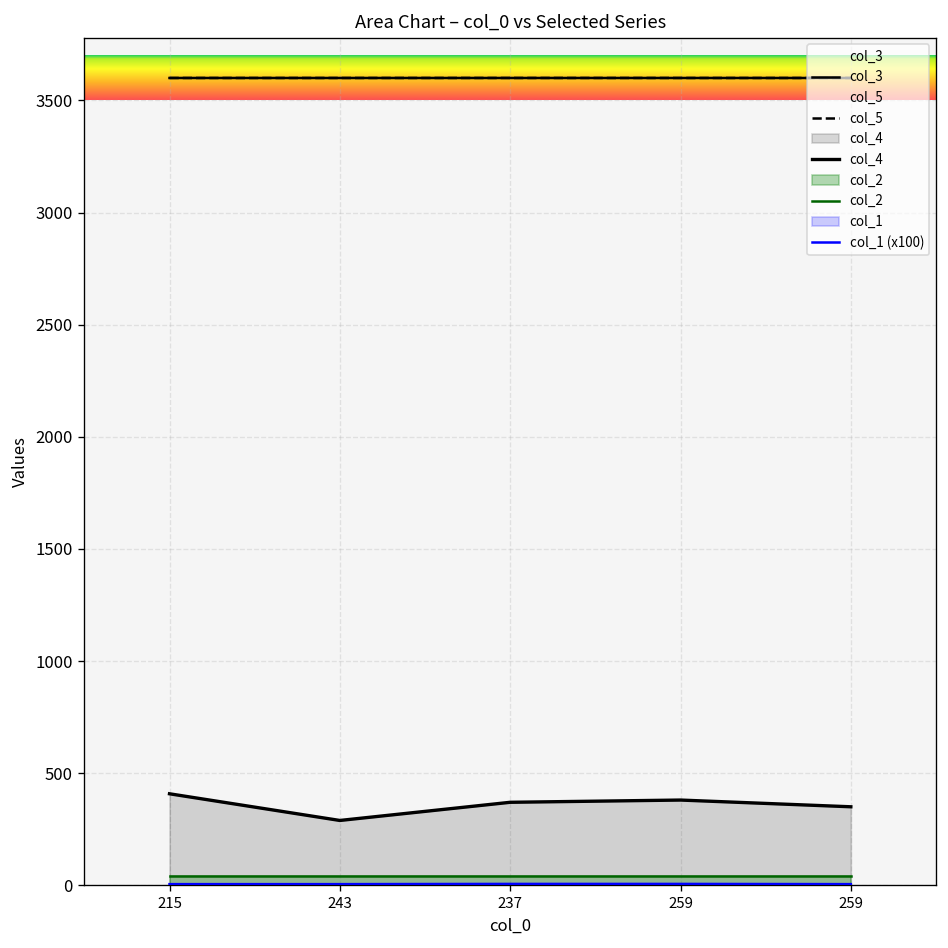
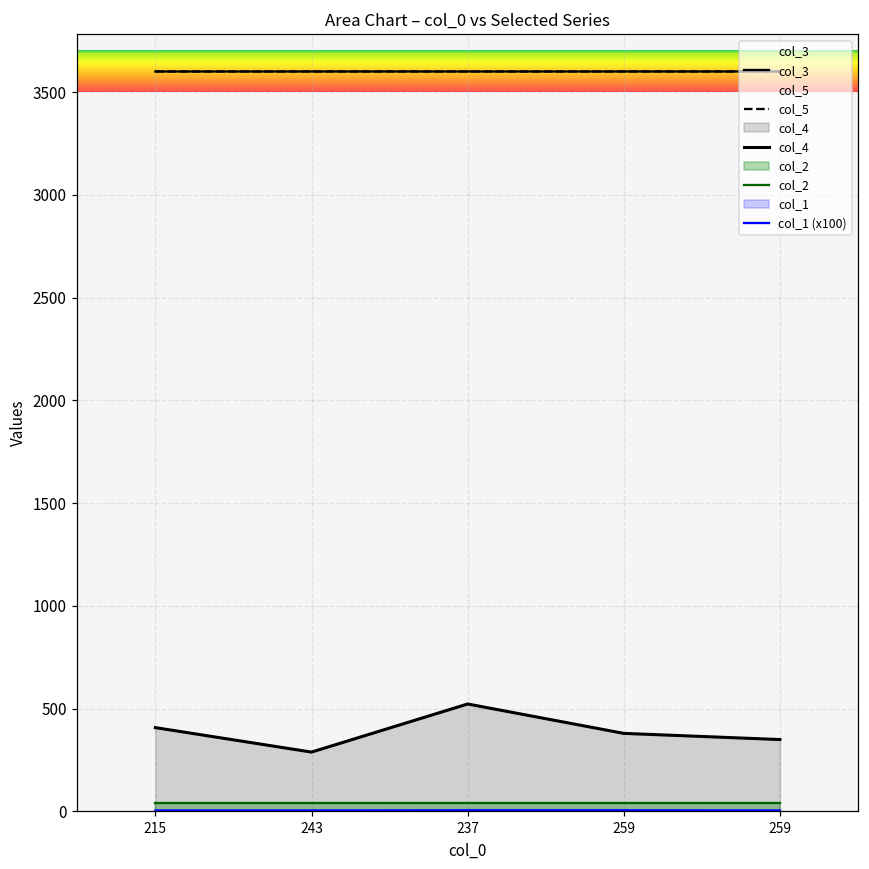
  {
    "col_4": {
      "215": 410,
      "243": 290,
-     "237": 370
+     "237": 520
    },
    "col_2": {
      "215": 40,
      "243": 40,
      "237": 40
    },
    "col_1": {
      "215": 10,
      "243": 10,
      "237": 10
    }
  }
